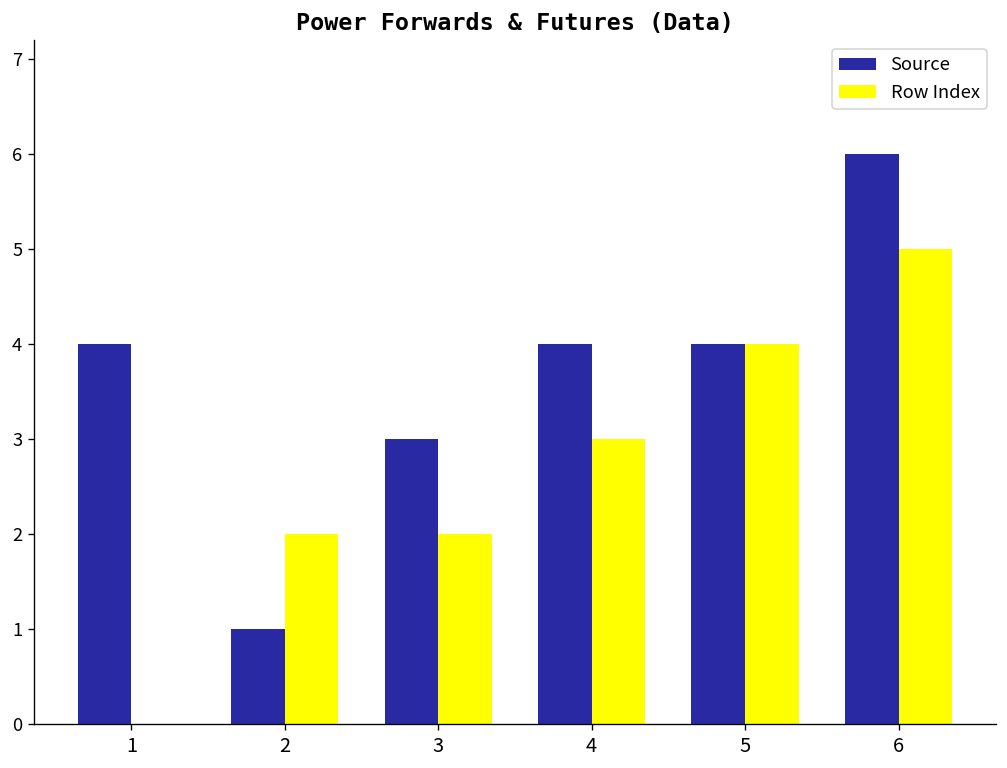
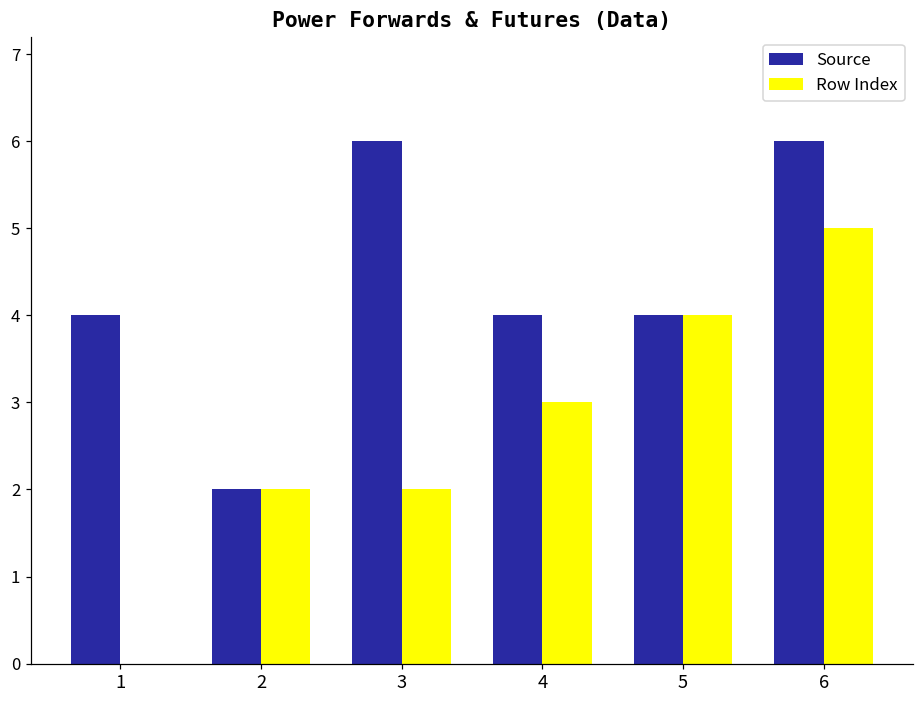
  {
    "Source": {
      "1": 4,
-     "2": 1,
-     "3": 3,
+     "2": 2,
+     "3": 6,
      "4": 4,
      "5": 4,
      "6": 6
    },
    "Row Index": {
      "1": 0,
      "2": 2,
      "3": 2,
      "4": 3,
      "5": 4,
      "6": 5
    }
  }
